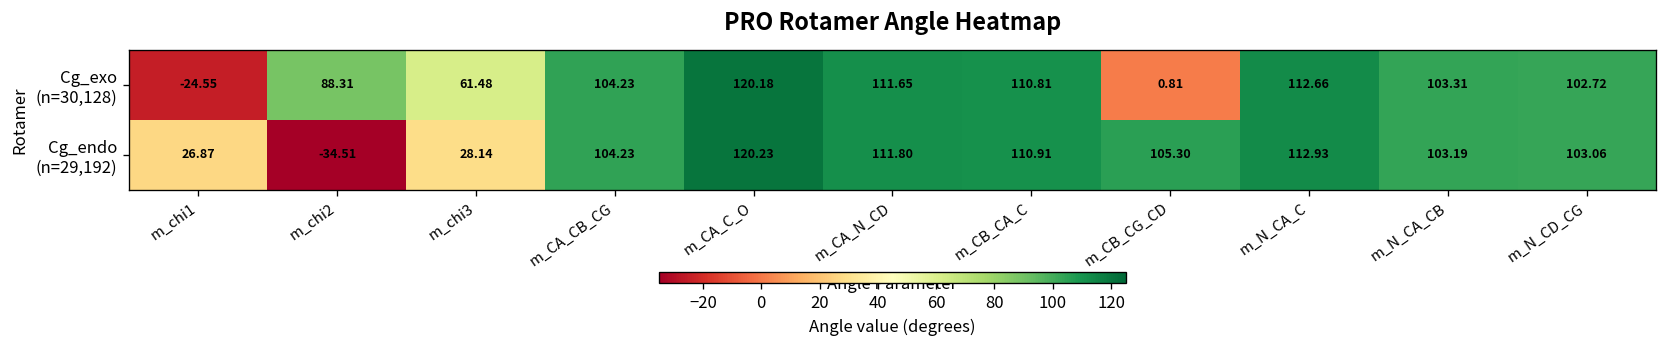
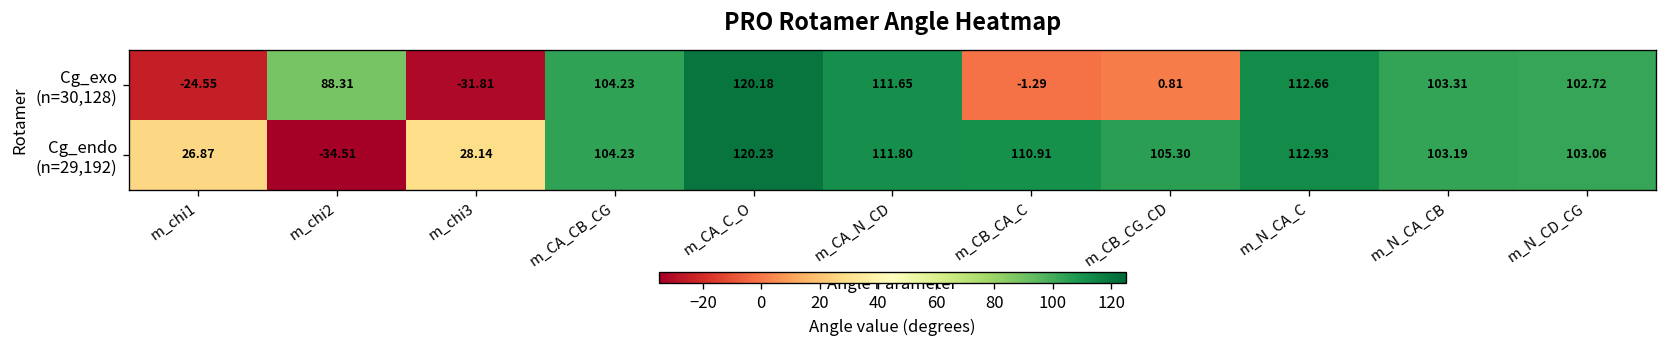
  {
    "Cg_exo (n=30,128)": {
      "m_chi1": -24.55,
      "m_chi2": 88.31,
-     "m_chi3": 61.48,
+     "m_chi3": -31.81,
      "m_CA_CB_CG": 104.23,
      "m_CA_C_O": 120.18,
      "m_CA_N_CD": 111.65,
-     "m_CB_CA_C": 110.81,
+     "m_CB_CA_C": -1.29,
      "m_CB_CG_CD": 0.81,
      "m_N_CA_C": 112.66,
      "m_N_CA_CB": 103.31,
      "m_N_CD_CG": 102.72
    },
    "Cg_endo (n=29,192)": {
      "m_chi1": 26.87,
      "m_chi2": -34.51,
      "m_chi3": 28.14,
      "m_CA_CB_CG": 104.23,
      "m_CA_C_O": 120.23,
      "m_CA_N_CD": 111.80,
      "m_CB_CA_C": 110.91,
      "m_CB_CG_CD": 105.30,
      "m_N_CA_C": 112.93,
      "m_N_CA_CB": 103.19,
      "m_N_CD_CG": 103.06
    }
  }
